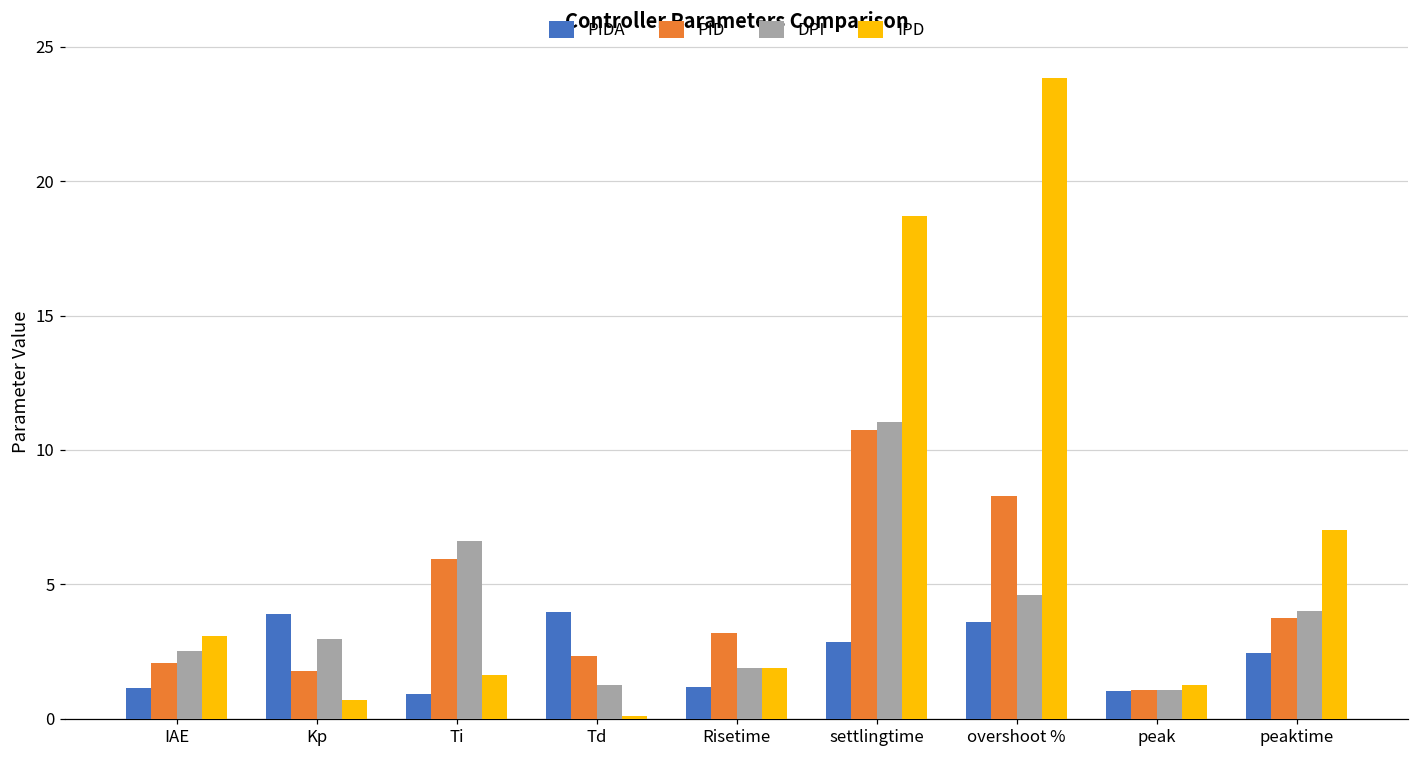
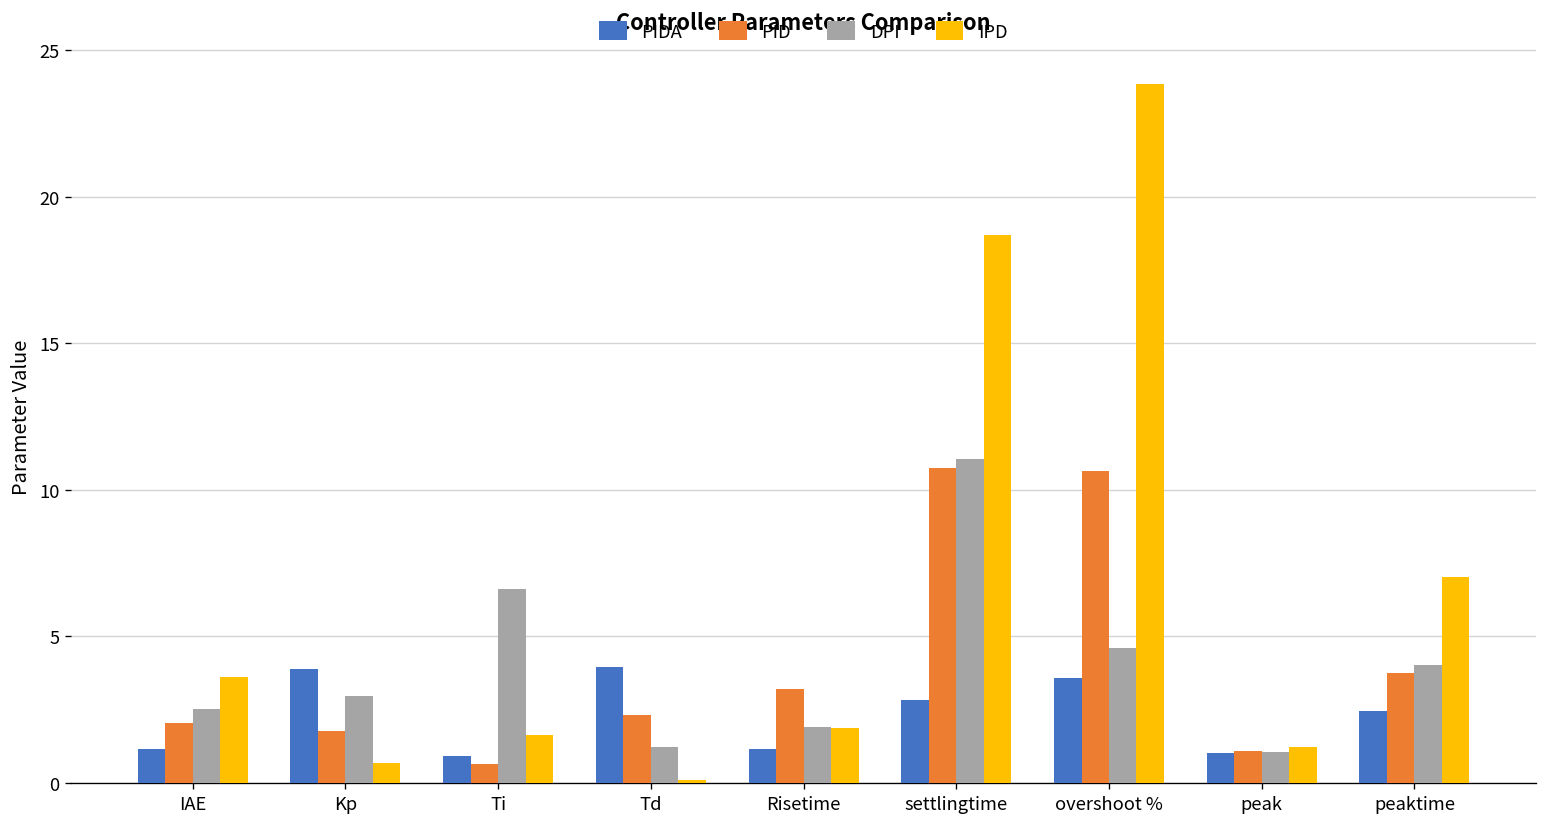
  {
    "PIDA": {
      "IAE": 1.1,
      "Kp": 3.9,
      "Ti": 0.9,
      "Td": 4.0,
      "Risetime": 1.2,
      "settlingtime": 2.8,
      "overshoot %": 3.6,
      "peak": 1.0,
      "peaktime": 2.4
    },
    "PID": {
      "IAE": 2.1,
      "Kp": 1.8,
-     "Ti": 5.9,
+     "Ti": 0.6,
      "Td": 2.3,
      "Risetime": 3.2,
      "settlingtime": 10.7,
-     "overshoot %": 8.3,
+     "overshoot %": 10.7,
      "peak": 1.1,
      "peaktime": 3.8
    },
    "DPI": {
      "IAE": 2.5,
      "Kp": 3.0,
      "Ti": 6.6,
      "Td": 1.2,
      "Risetime": 1.9,
      "settlingtime": 11.0,
      "overshoot %": 4.6,
      "peak": 1.0,
      "peaktime": 4.0
    },
    "IPD": {
-     "IAE": 3.1,
+     "IAE": 3.6,
      "Kp": 0.7,
      "Ti": 1.6,
      "Risetime": 1.9,
      "settlingtime": 18.7,
      "overshoot %": 23.8,
      "peak": 1.2,
      "peaktime": 7.0
    }
  }
